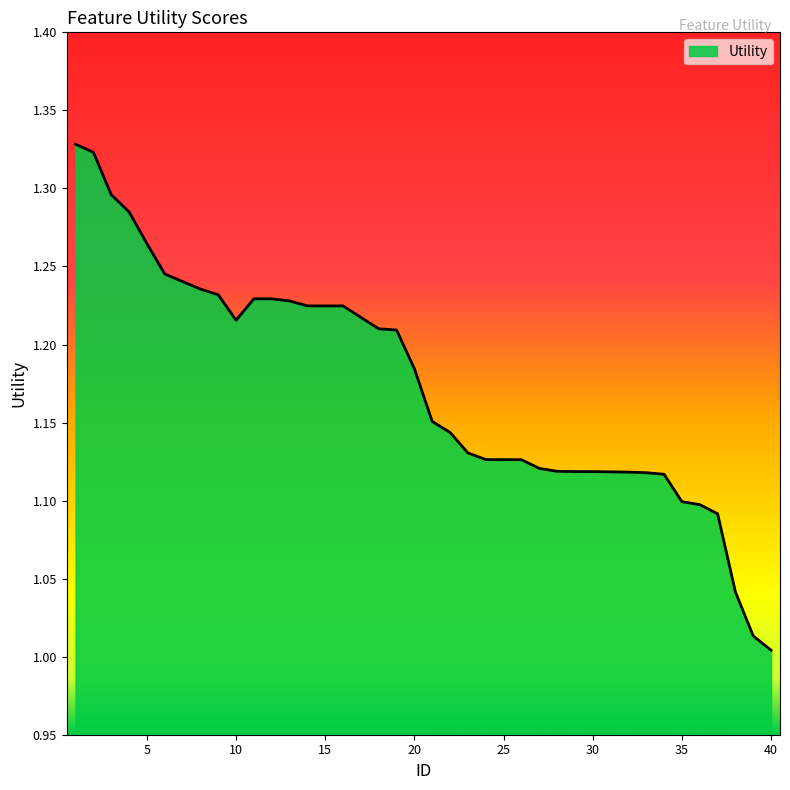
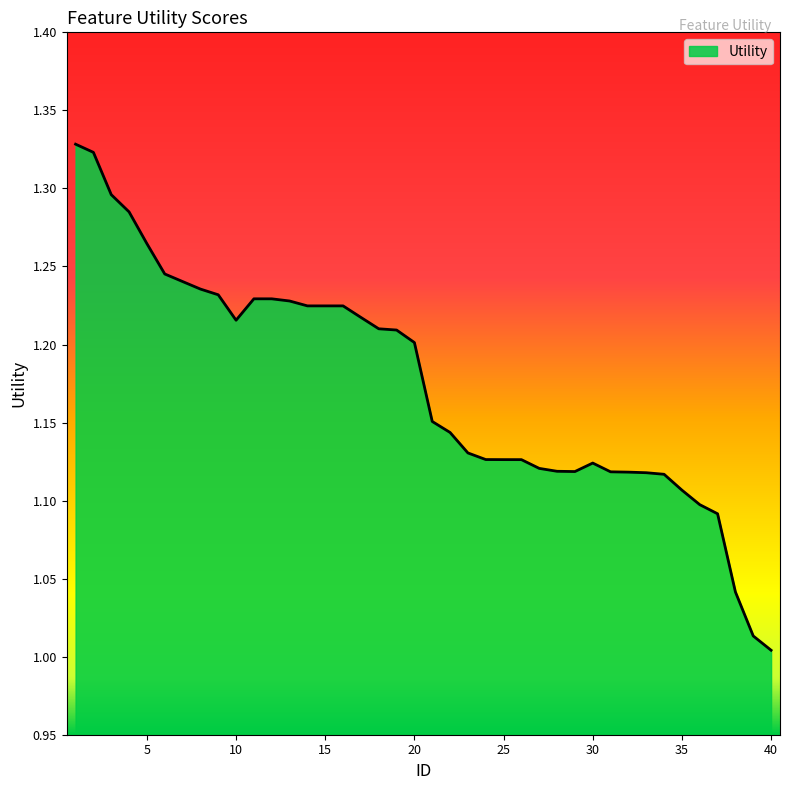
  {
    "5": 1.265,
    "10": 1.216,
    "15": 1.225,
-   "20": 1.184,
+   "20": 1.201,
    "25": 1.126,
-   "30": 1.119,
-   "35": 1.099,
+   "30": 1.124,
+   "35": 1.107,
    "40": 1.004
  }
